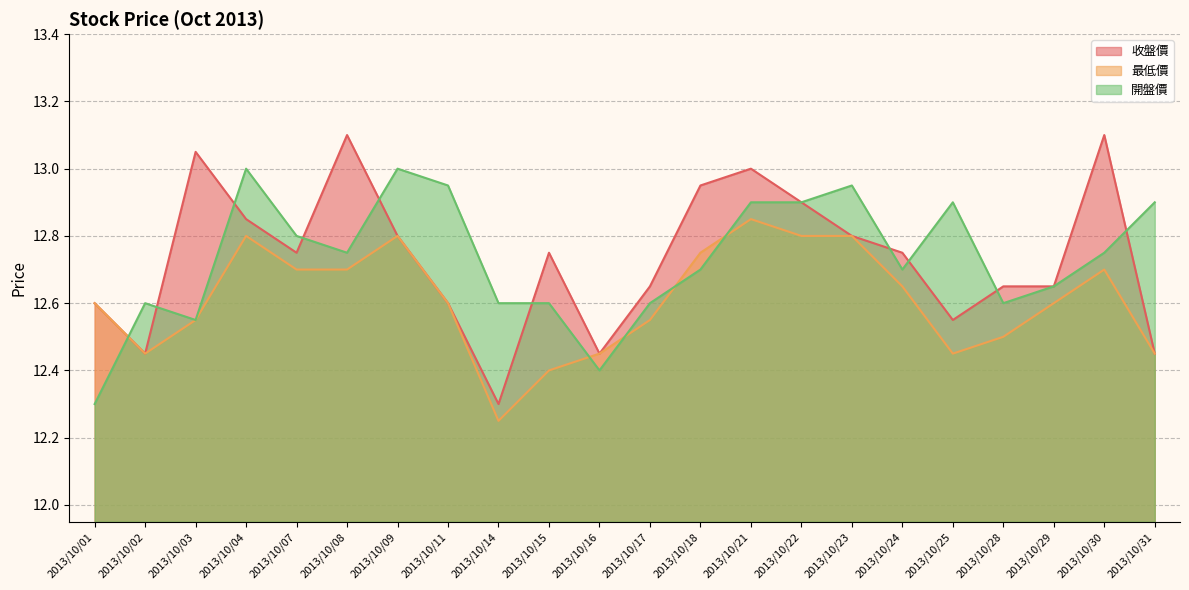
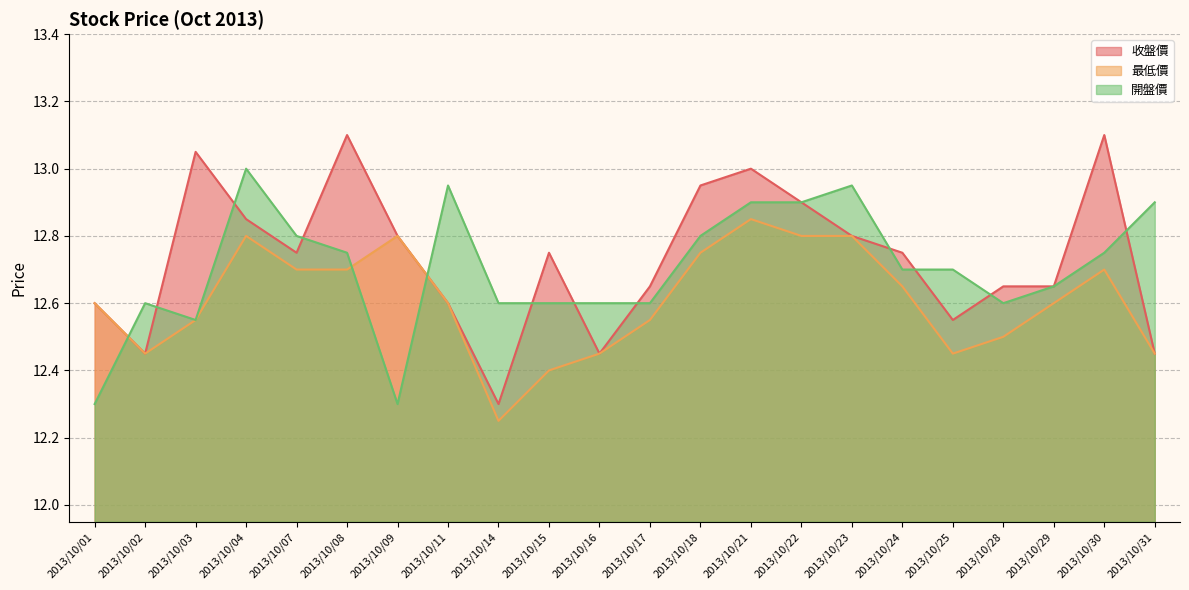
  {
    "開盤價": {
      "2013/10/01": 12.3,
      "2013/10/02": 12.6,
      "2013/10/04": 13.0,
      "2013/10/07": 12.8,
      "2013/10/08": 12.75,
-     "2013/10/09": 13.0,
+     "2013/10/09": 12.3,
      "2013/10/11": 12.95,
      "2013/10/14": 12.6,
      "2013/10/15": 12.6,
-     "2013/10/16": 12.4,
+     "2013/10/16": 12.6,
      "2013/10/17": 12.6,
-     "2013/10/18": 12.7,
+     "2013/10/18": 12.8,
      "2013/10/21": 12.9,
      "2013/10/23": 12.95,
      "2013/10/24": 12.7,
-     "2013/10/25": 12.9,
+     "2013/10/25": 12.7,
      "2013/10/28": 12.6,
      "2013/10/30": 12.75,
      "2013/10/31": 12.9
    }
  }
